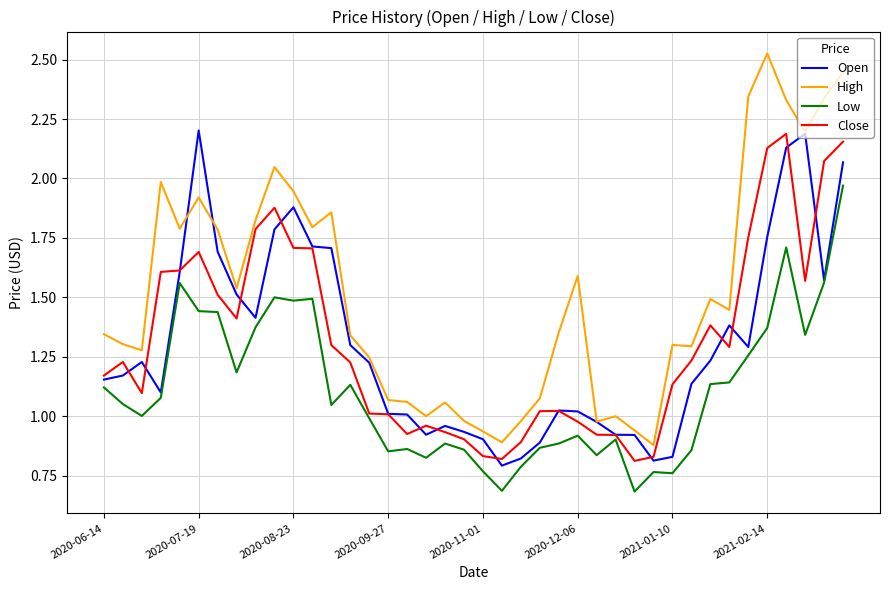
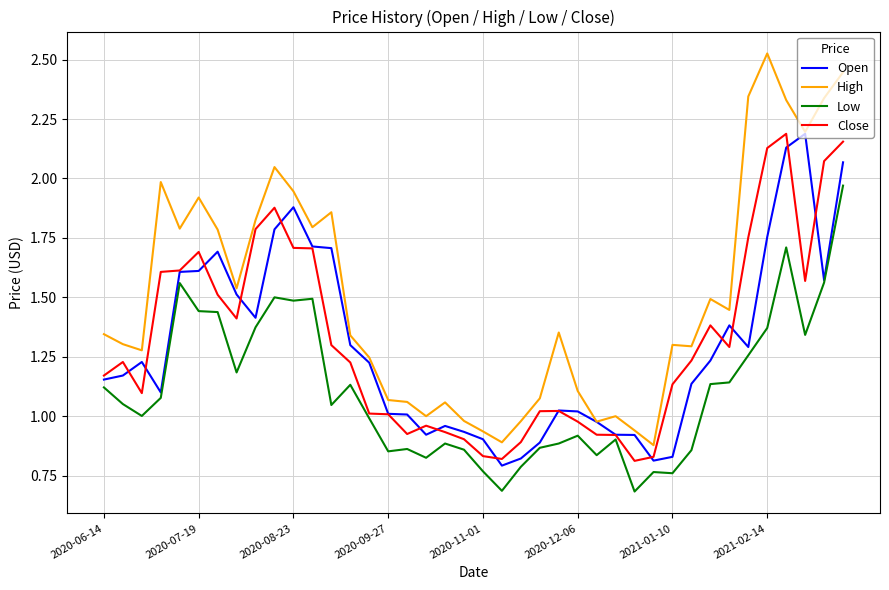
  {
    "Open": {
      "2020-06-14": 1.15,
-     "2020-07-19": 2.20,
+     "2020-07-19": 1.61,
      "2020-08-23": 1.88,
      "2020-11-01": 0.90,
      "2020-12-06": 1.02,
      "2021-01-10": 0.83,
      "2021-02-14": 1.75
    },
    "High": {
      "2020-06-14": 1.35,
      "2020-07-19": 1.92,
      "2020-08-23": 1.95,
      "2020-09-27": 1.07,
      "2020-11-01": 0.94,
-     "2020-12-06": 1.59,
+     "2020-12-06": 1.11,
      "2021-01-10": 1.30,
      "2021-02-14": 2.53
    },
    "Low": {
      "2020-06-14": 1.12,
      "2020-07-19": 1.44,
      "2020-08-23": 1.49,
      "2020-09-27": 0.85,
      "2020-11-01": 0.77,
      "2020-12-06": 0.92,
      "2021-01-10": 0.76,
      "2021-02-14": 1.37
    },
    "Close": {
      "2020-06-14": 1.17,
      "2020-07-19": 1.69,
      "2020-08-23": 1.71,
      "2020-11-01": 0.83,
      "2020-12-06": 0.98,
      "2021-01-10": 1.13,
      "2021-02-14": 2.13
    }
  }
